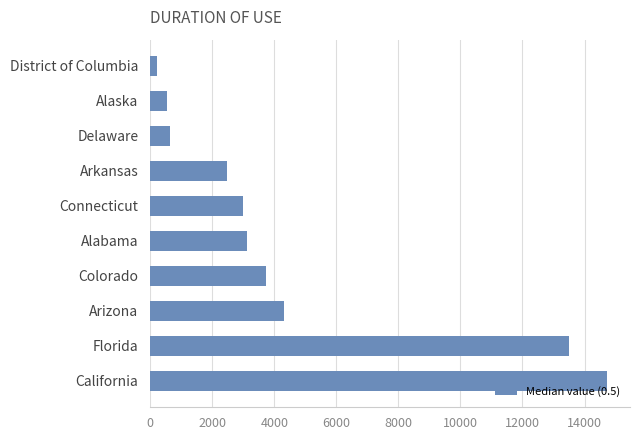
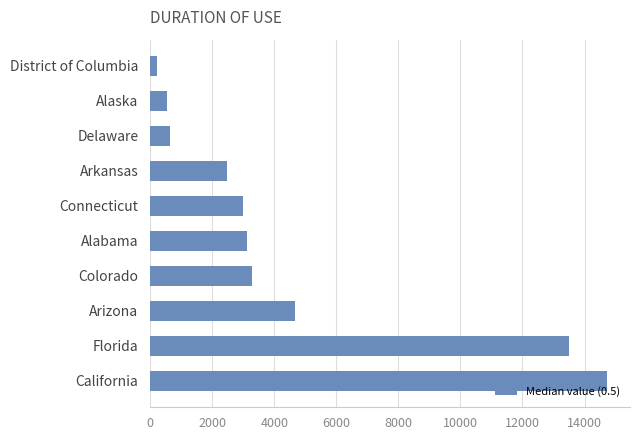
  {
    "District of Columbia": 200,
    "Alaska": 500,
    "Delaware": 600,
    "Arkansas": 2500,
    "Connecticut": 3000,
    "Alabama": 3100,
-   "Colorado": 3700,
-   "Arizona": 4300,
+   "Colorado": 3300,
+   "Arizona": 4700,
    "Florida": 13500,
    "California": 14700
  }
